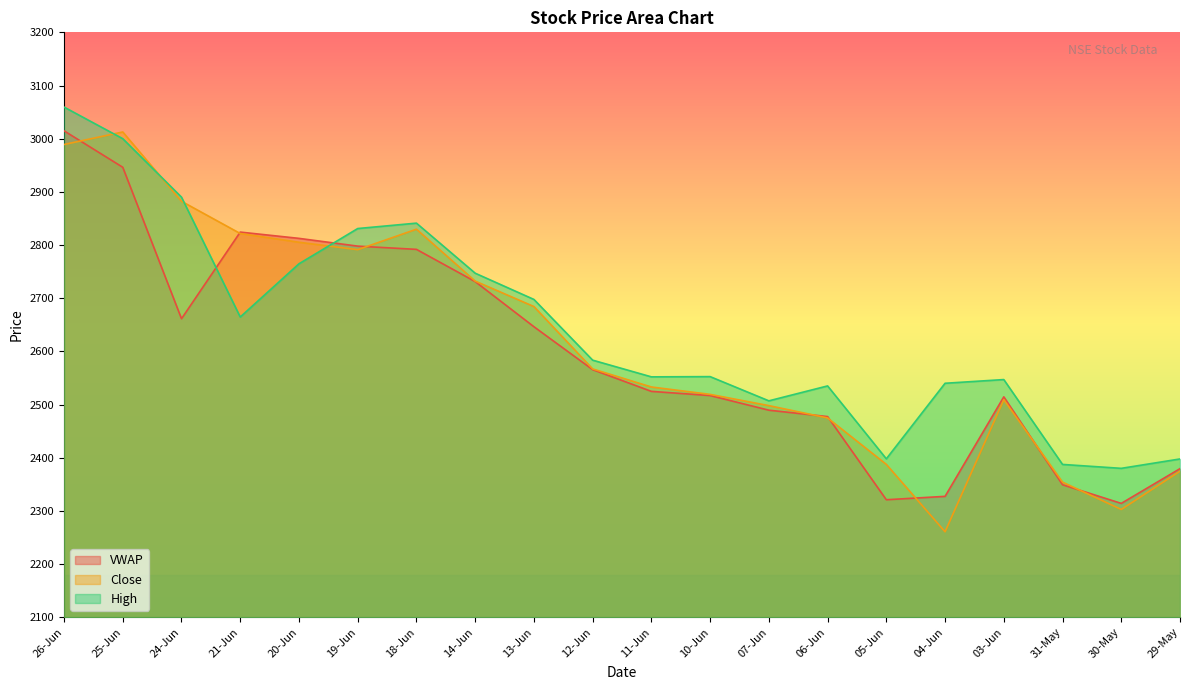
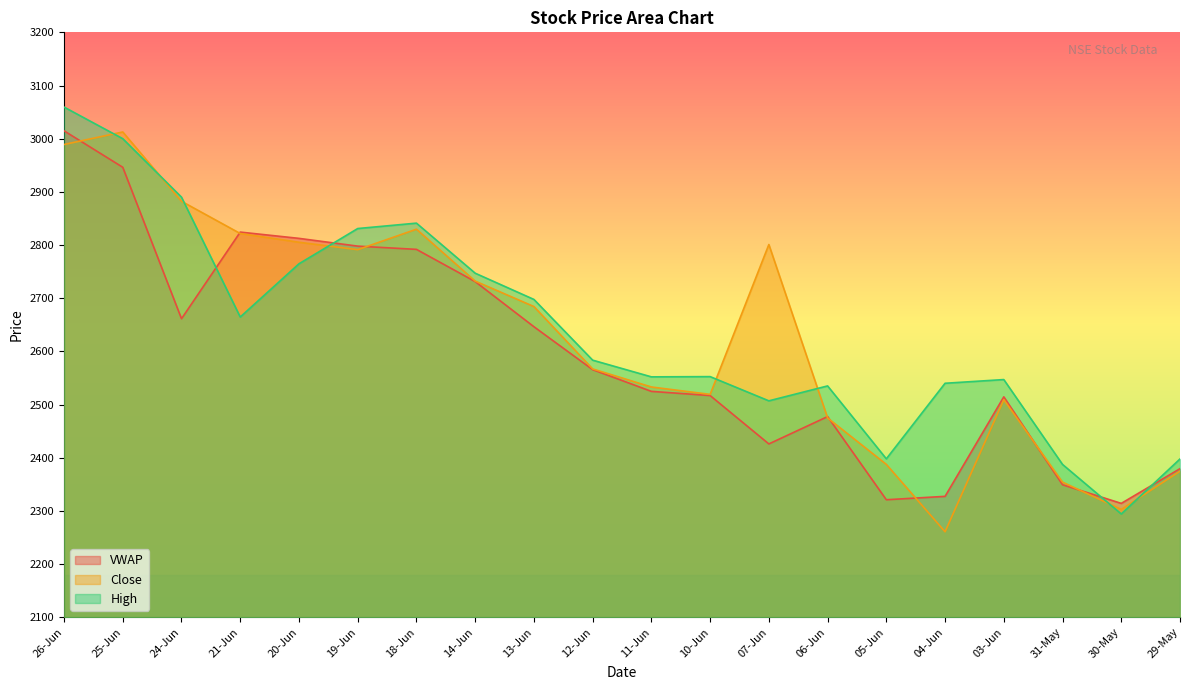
  {
    "VWAP": {
      "26-Jun": 3010,
      "25-Jun": 2950,
      "24-Jun": 2660,
      "20-Jun": 2810,
      "19-Jun": 2800,
      "18-Jun": 2790,
      "13-Jun": 2650,
      "11-Jun": 2520,
-     "07-Jun": 2490,
+     "07-Jun": 2430,
      "05-Jun": 2320,
      "04-Jun": 2330,
      "03-Jun": 2510,
      "31-May": 2350,
      "30-May": 2310
    },
    "Close": {
      "26-Jun": 2990,
      "25-Jun": 3010,
      "24-Jun": 2880,
      "20-Jun": 2810,
      "19-Jun": 2790,
      "18-Jun": 2830,
      "13-Jun": 2680,
      "11-Jun": 2530,
-     "07-Jun": 2500,
+     "07-Jun": 2800,
      "05-Jun": 2390,
      "04-Jun": 2260,
      "03-Jun": 2510,
      "31-May": 2350,
      "30-May": 2300
    },
    "High": {
      "26-Jun": 3060,
      "25-Jun": 3000,
      "24-Jun": 2890,
      "21-Jun": 2660,
      "20-Jun": 2760,
      "19-Jun": 2830,
      "18-Jun": 2840,
      "14-Jun": 2750,
      "13-Jun": 2700,
      "12-Jun": 2580,
      "11-Jun": 2550,
      "10-Jun": 2550,
      "07-Jun": 2510,
      "06-Jun": 2540,
      "05-Jun": 2400,
      "04-Jun": 2540,
      "03-Jun": 2550,
      "31-May": 2390,
-     "30-May": 2380,
+     "30-May": 2290,
      "29-May": 2400
    }
  }
